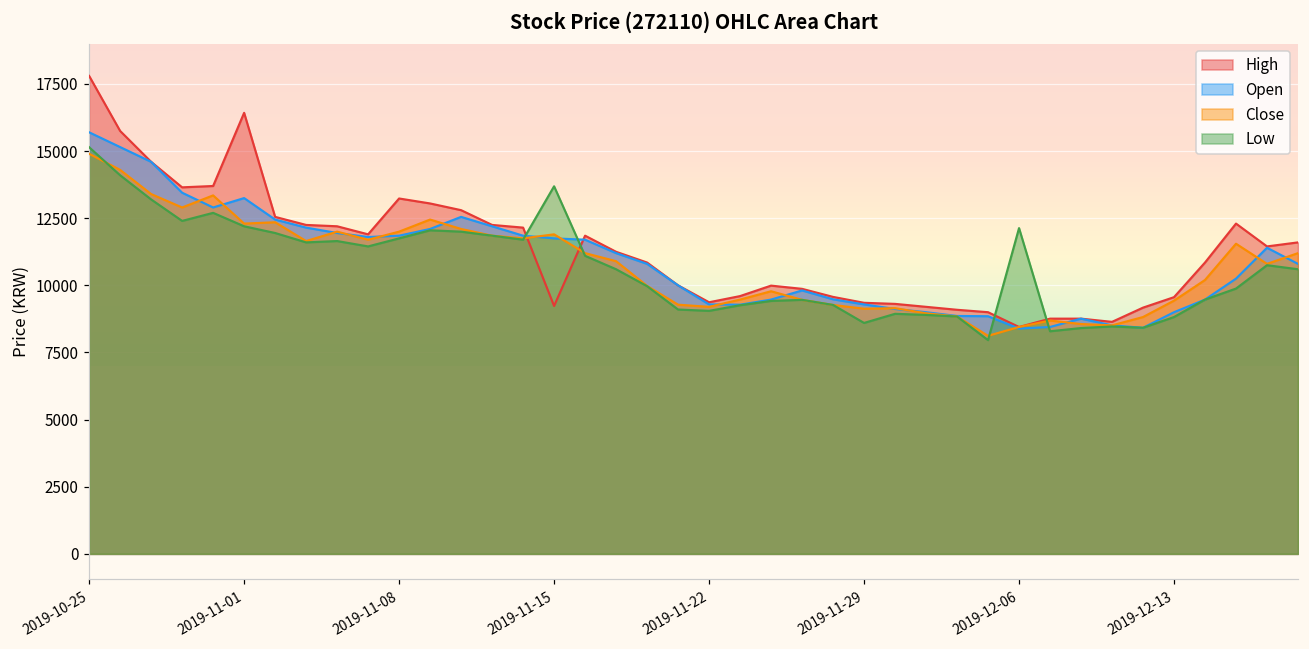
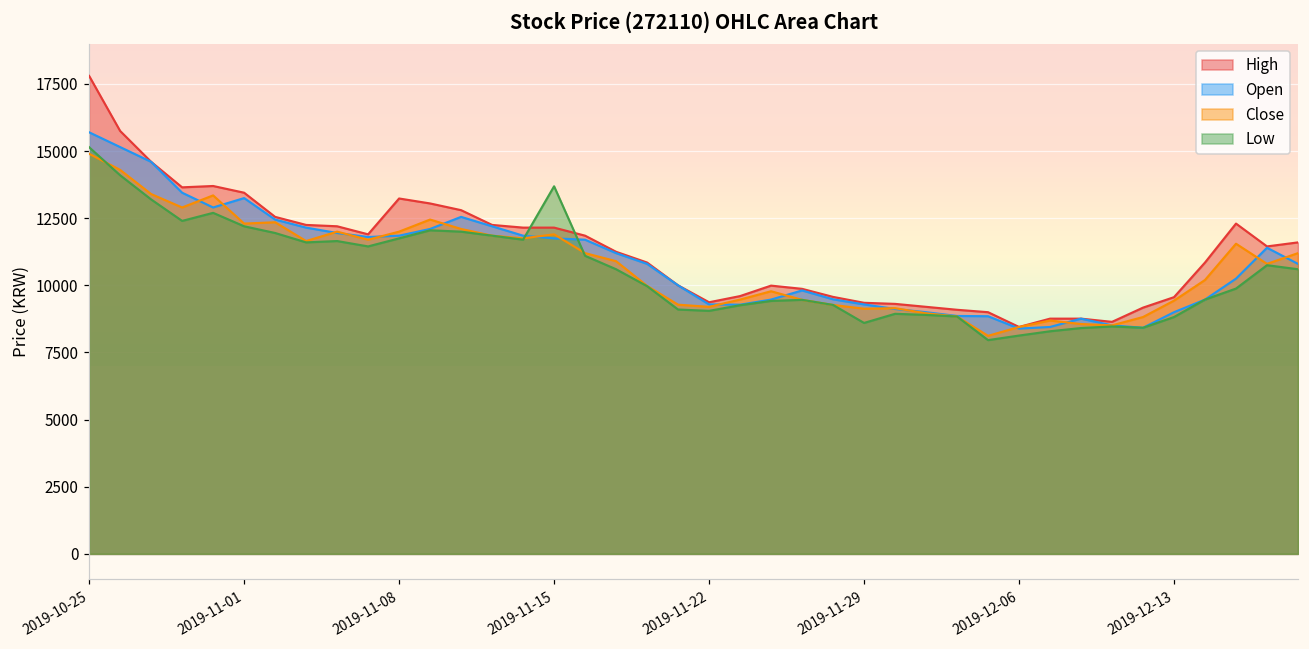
  {
    "High": {
      "2019-10-25": 17800,
-     "2019-11-01": 16400,
+     "2019-11-01": 13500,
      "2019-11-08": 13200,
-     "2019-11-15": 9200,
+     "2019-11-15": 12200,
      "2019-12-13": 9600
    },
    "Open": {
      "2019-10-25": 15700,
      "2019-11-01": 13300,
      "2019-11-15": 11800,
      "2019-12-13": 9000
    },
    "Close": {
      "2019-10-25": 14900,
      "2019-11-08": 12000,
      "2019-11-15": 11900,
      "2019-11-29": 9100,
      "2019-12-13": 9400
    },
    "Low": {
      "2019-10-25": 15100,
      "2019-11-15": 13700,
      "2019-11-22": 9100,
      "2019-11-29": 8600,
-     "2019-12-06": 12100,
+     "2019-12-06": 8100,
      "2019-12-13": 8800
    }
  }
